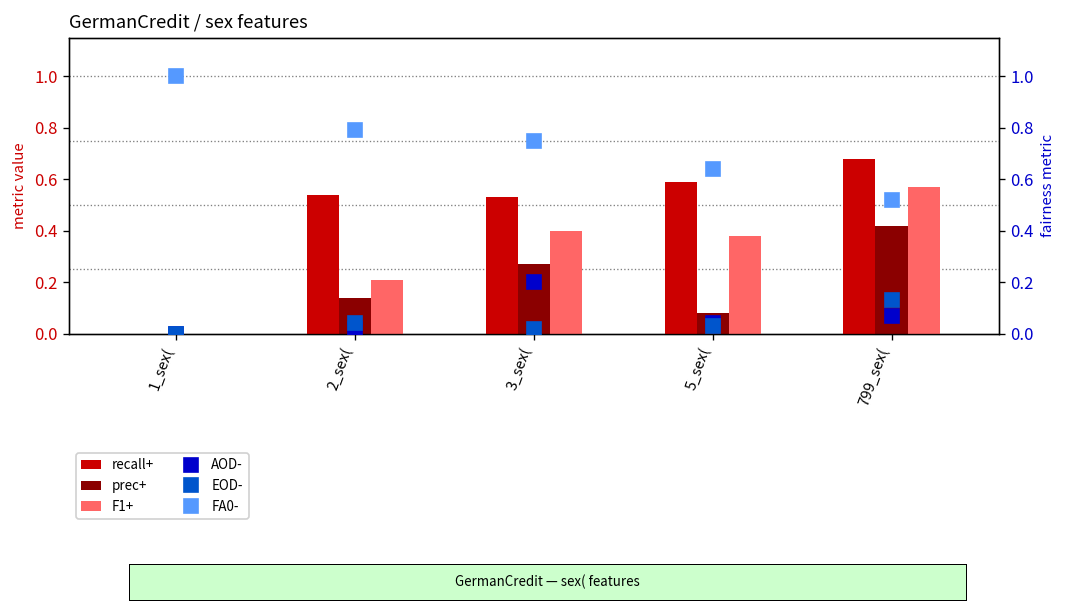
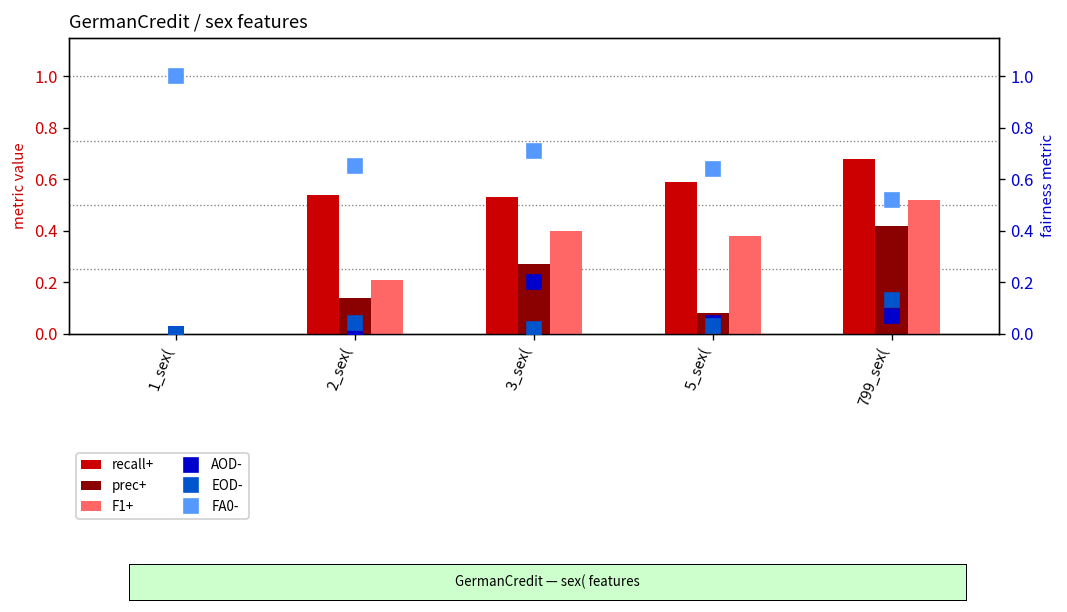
  {
    "recall+": {
      "1_sex(": 0.00,
      "2_sex(": 0.54,
      "3_sex(": 0.53,
      "5_sex(": 0.59,
      "799_sex(": 0.68
    },
    "prec+": {
      "1_sex(": 0.00,
      "2_sex(": 0.14,
      "3_sex(": 0.27,
      "5_sex(": 0.08,
      "799_sex(": 0.42
    },
    "F1+": {
      "1_sex(": 0.00,
      "2_sex(": 0.21,
      "3_sex(": 0.40,
      "5_sex(": 0.38,
-     "799_sex(": 0.57
+     "799_sex(": 0.52
    },
    "AOD-": {
      "2_sex(": 0.02,
      "3_sex(": 0.20,
      "799_sex(": 0.07
    },
    "EOD-": {
      "2_sex(": 0.04,
      "3_sex(": 0.02,
      "799_sex(": 0.13
    },
    "FA0-": {
      "1_sex(": 1.00,
-     "2_sex(": 0.79,
-     "3_sex(": 0.75,
+     "2_sex(": 0.65,
+     "3_sex(": 0.71,
      "5_sex(": 0.64,
      "799_sex(": 0.52
    }
  }
